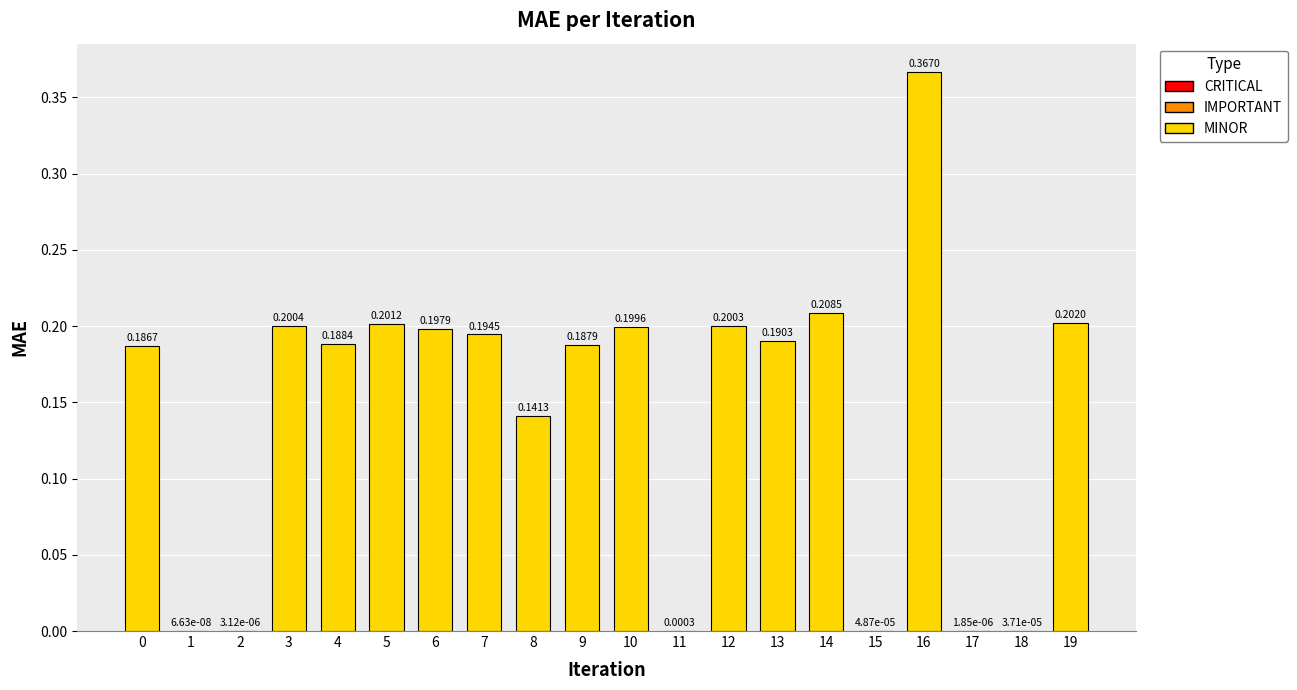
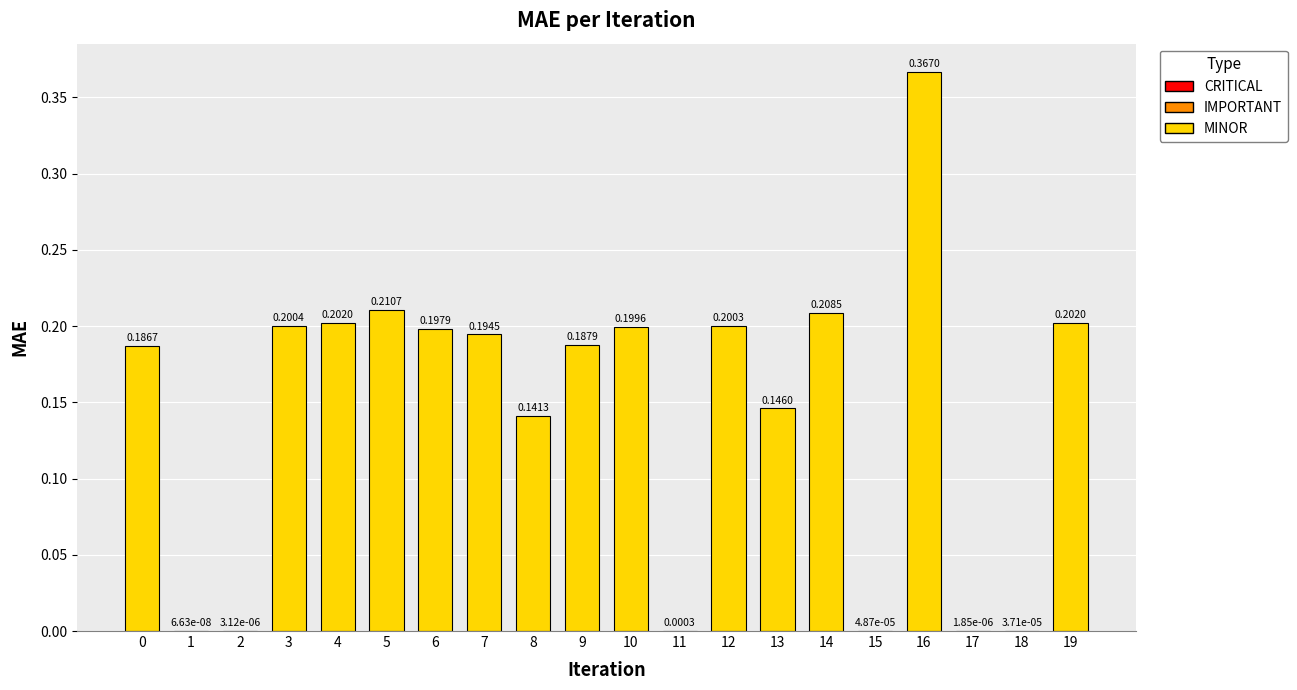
  {
    "0": "0.1867",
    "1": "6.63e-08",
    "2": "3.12e-06",
    "3": "0.2004",
-   "4": "0.1884",
-   "5": "0.2012",
+   "4": "0.2020",
+   "5": "0.2107",
    "6": "0.1979",
    "7": "0.1945",
    "8": "0.1413",
    "9": "0.1879",
    "10": "0.1996",
    "11": "0.0003",
    "12": "0.2003",
-   "13": "0.1903",
+   "13": "0.1460",
    "14": "0.2085",
    "15": "4.87e-05",
    "16": "0.3670",
    "17": "1.85e-06",
    "18": "3.71e-05",
    "19": "0.2020"
  }
